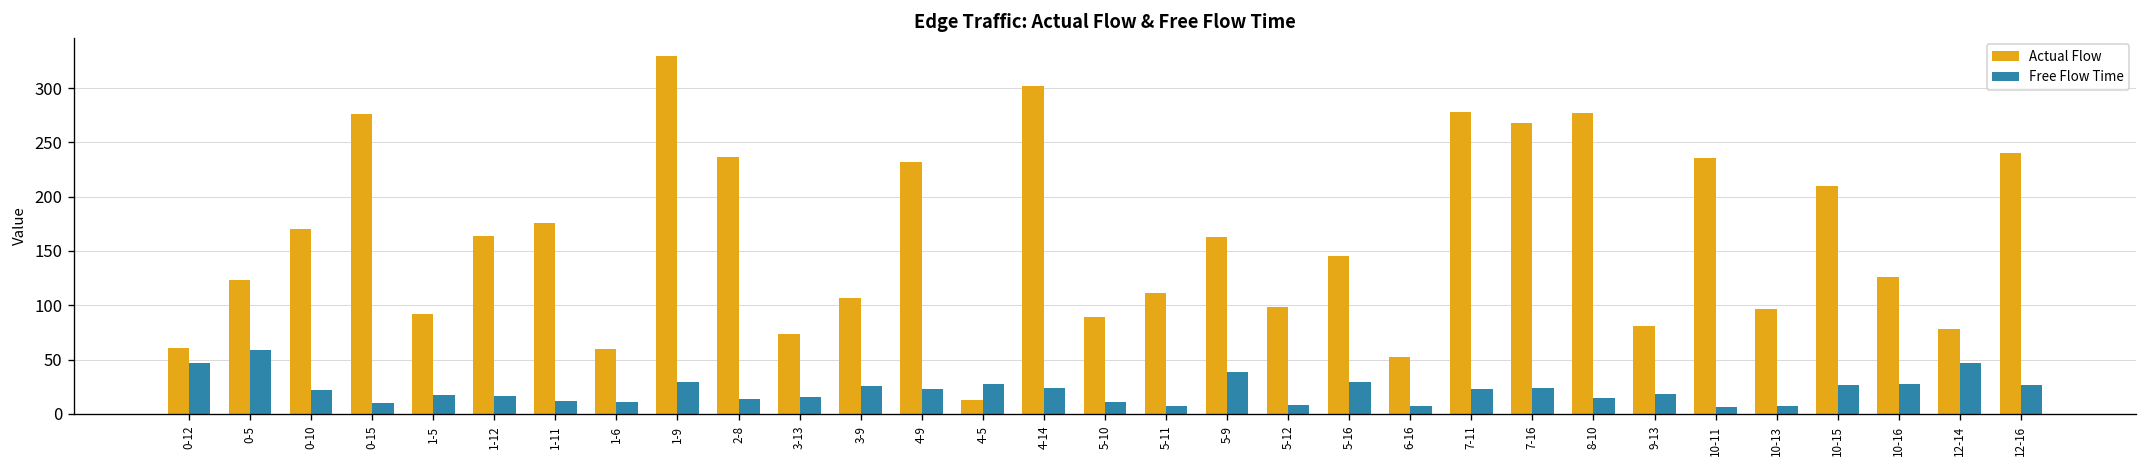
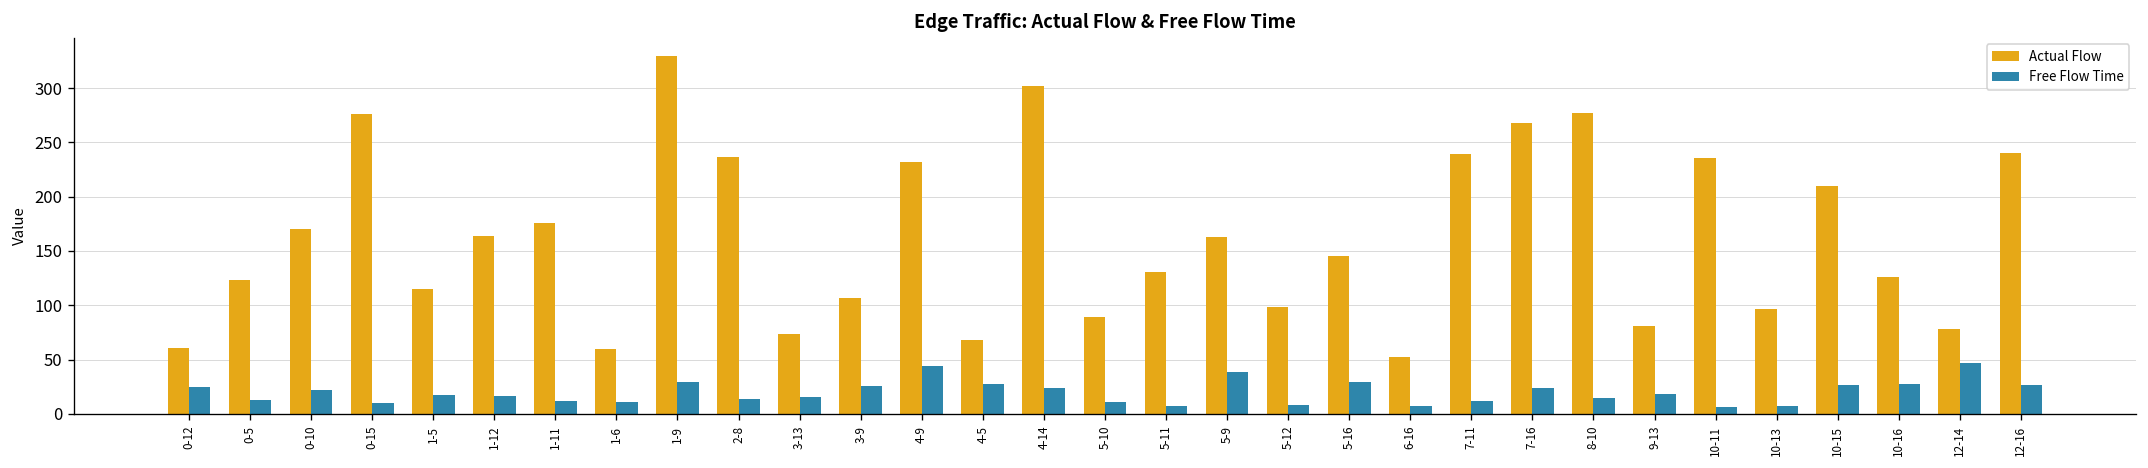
  {
    "Actual Flow": {
      "0-12": 60,
      "0-5": 120,
      "0-10": 170,
      "0-15": 280,
-     "1-5": 90,
+     "1-5": 120,
      "1-12": 160,
      "1-11": 180,
      "1-6": 60,
      "1-9": 330,
      "2-8": 240,
      "3-13": 70,
      "3-9": 110,
      "4-9": 230,
-     "4-5": 10,
+     "4-5": 70,
      "4-14": 300,
      "5-10": 90,
-     "5-11": 110,
+     "5-11": 130,
      "5-9": 160,
      "5-12": 100,
      "5-16": 150,
      "6-16": 50,
-     "7-11": 280,
+     "7-11": 240,
      "7-16": 270,
      "8-10": 280,
      "9-13": 80,
      "10-11": 240,
      "10-13": 100,
      "10-15": 210,
      "10-16": 130,
      "12-14": 80,
      "12-16": 240
    },
    "Free Flow Time": {
-     "0-12": 50,
-     "0-5": 60,
+     "0-12": 20,
+     "0-5": 10,
      "0-10": 20,
      "0-15": 10,
      "1-5": 20,
      "1-12": 20,
      "1-11": 10,
      "1-6": 10,
      "1-9": 30,
      "2-8": 10,
      "3-13": 20,
      "3-9": 30,
-     "4-9": 20,
+     "4-9": 40,
      "4-5": 30,
      "4-14": 20,
      "5-10": 10,
      "5-11": 10,
      "5-9": 40,
      "5-12": 10,
      "5-16": 30,
      "6-16": 10,
-     "7-11": 20,
+     "7-11": 10,
      "7-16": 20,
      "8-10": 10,
      "9-13": 20,
      "10-11": 10,
      "10-13": 10,
      "10-15": 30,
      "10-16": 30,
      "12-14": 50,
      "12-16": 30
    }
  }
